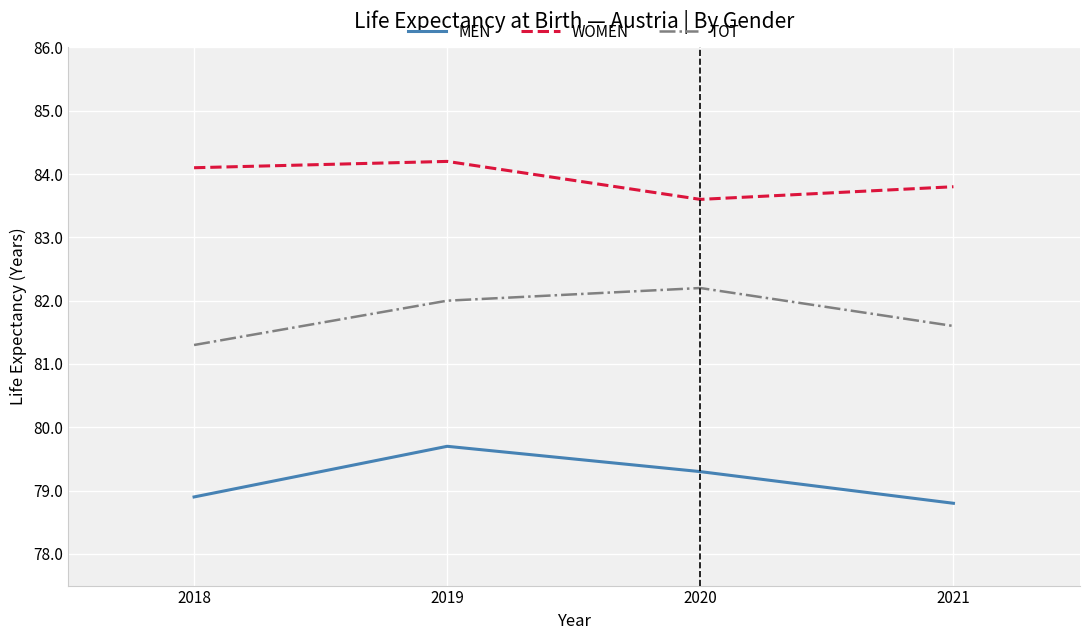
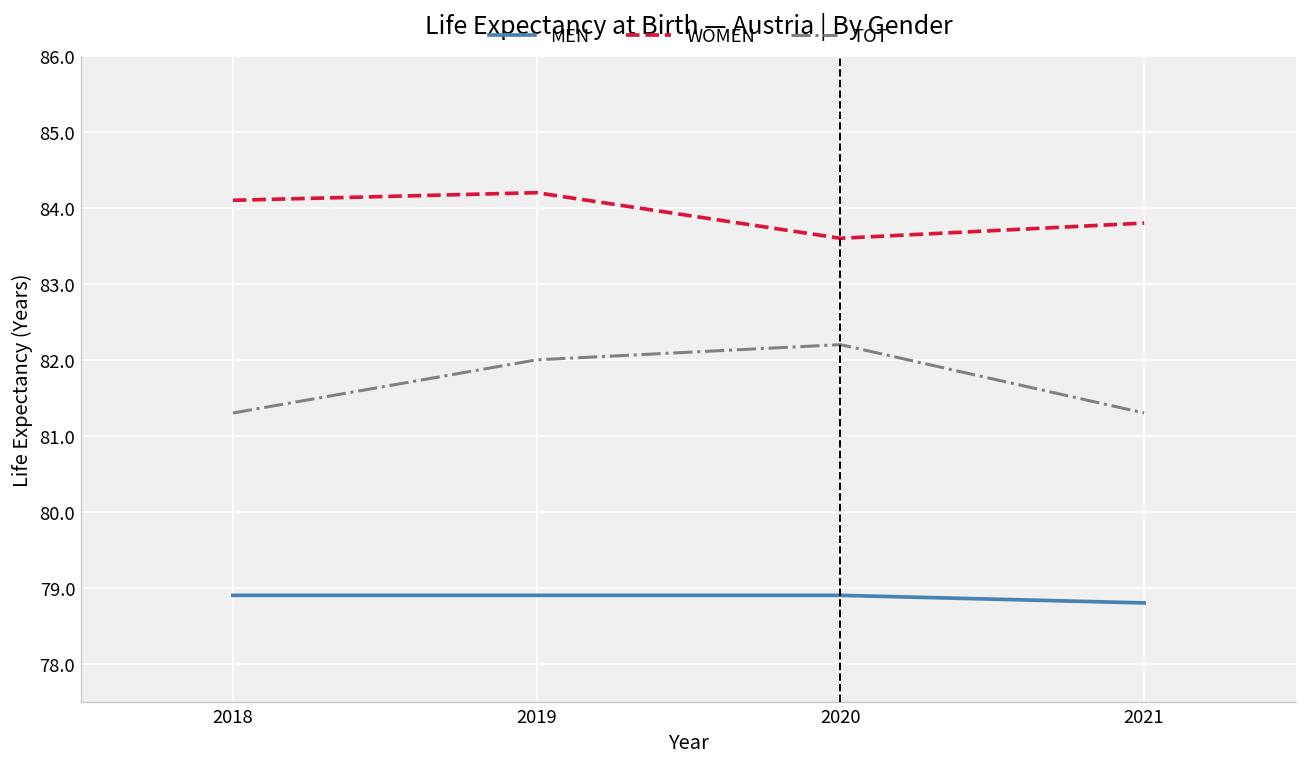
  {
    "MEN": {
      "2018": 78.9,
-     "2019": 79.7,
-     "2020": 79.3,
+     "2019": 78.9,
+     "2020": 78.9,
      "2021": 78.8
    },
    "WOMEN": {
      "2018": 84.1,
      "2019": 84.2,
      "2020": 83.6,
      "2021": 83.8
    },
    "TOT": {
      "2018": 81.3,
      "2019": 82.0,
      "2020": 82.2,
-     "2021": 81.6
+     "2021": 81.3
    }
  }
